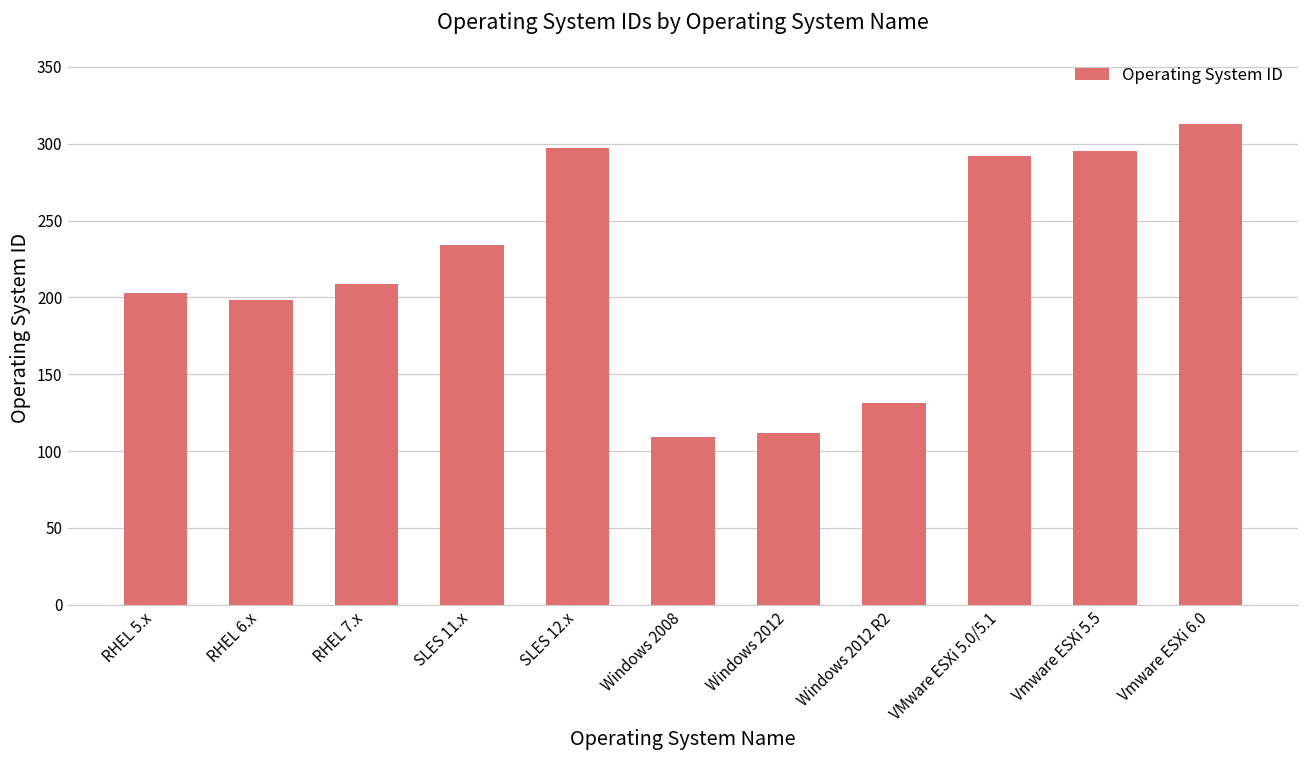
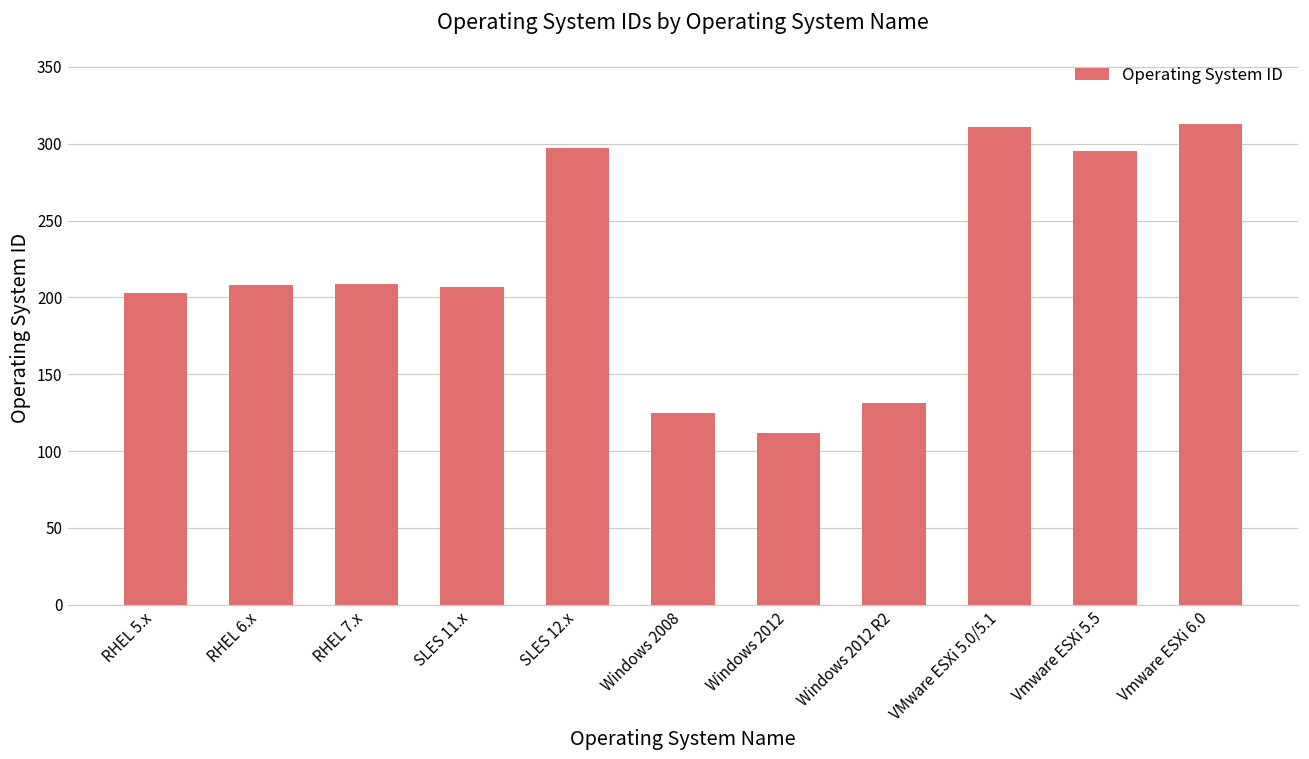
  {
    "RHEL 5.x": 203,
-   "RHEL 6.x": 198,
+   "RHEL 6.x": 208,
    "RHEL 7.x": 209,
-   "SLES 11.x": 234,
+   "SLES 11.x": 207,
    "SLES 12.x": 297,
-   "Windows 2008": 109,
+   "Windows 2008": 125,
    "Windows 2012": 112,
    "Windows 2012 R2": 131,
-   "VMware ESXi 5.0/5.1": 292,
+   "VMware ESXi 5.0/5.1": 311,
    "Vmware ESXi 5.5": 295,
    "Vmware ESXi 6.0": 313
  }
